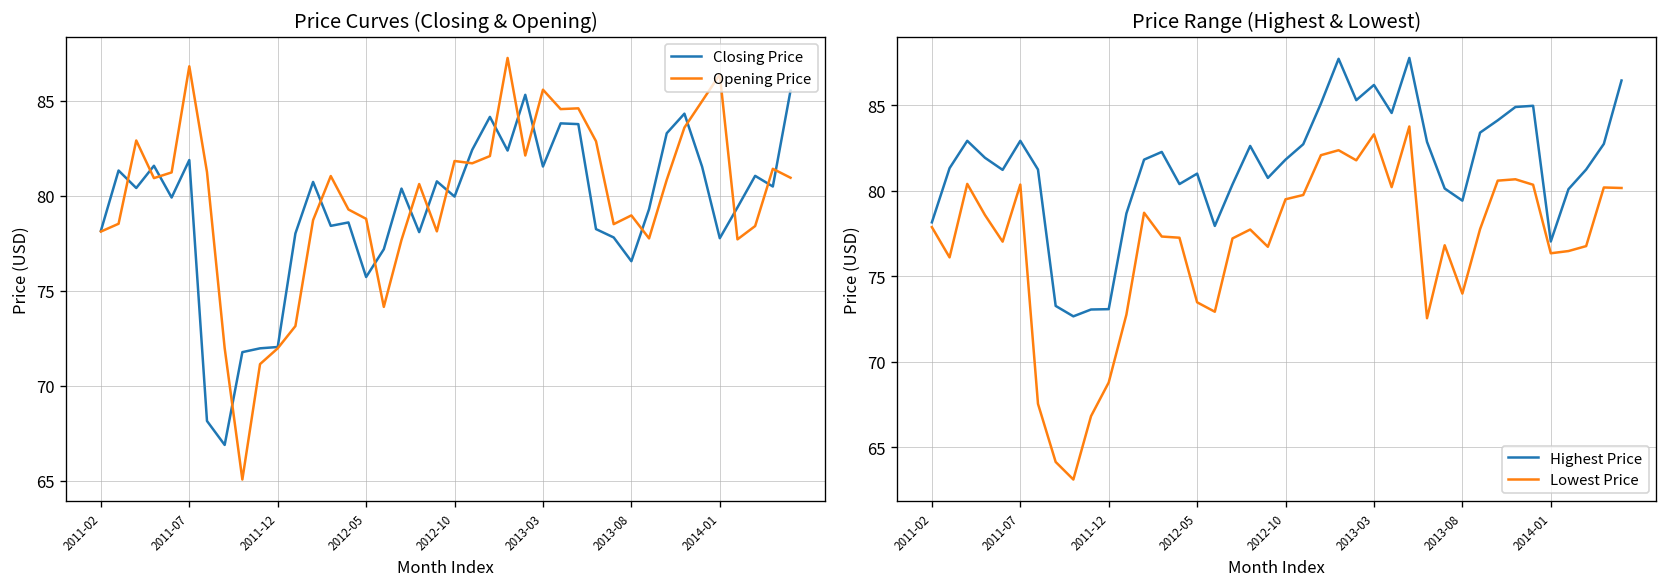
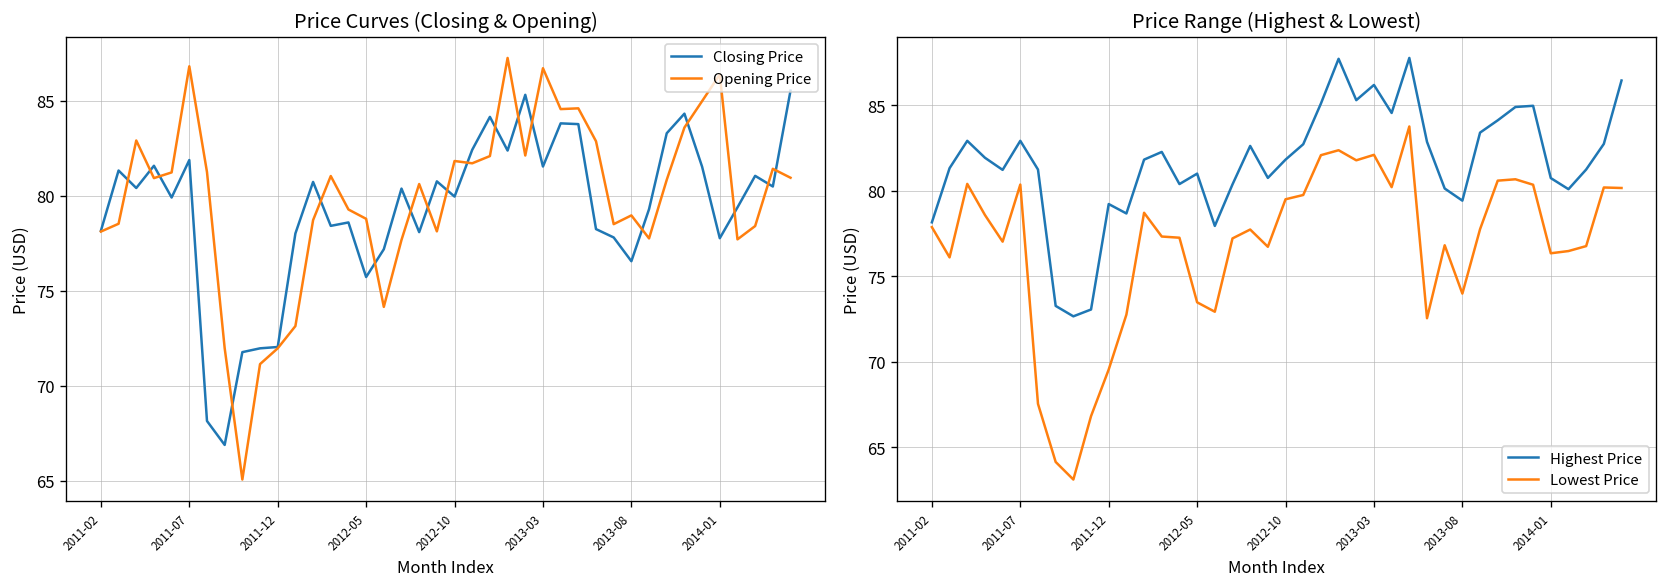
  {
    "Price Curves (Closing & Opening)": {
      "Closing Price": {
        "2011-07": 81.9,
        "2012-05": 75.7,
        "2012-10": 80.0,
        "2013-03": 81.5,
        "2013-08": 76.6,
        "2014-01": 77.8
      },
      "Opening Price": {
        "2011-07": 86.8,
        "2012-05": 78.8,
        "2012-10": 81.8,
-       "2013-03": 85.6,
+       "2013-03": 86.7,
        "2013-08": 79.0
      }
    },
    "Price Range (Highest & Lowest)": {
      "Highest Price": {
        "2011-02": 78.2,
        "2011-07": 82.9,
-       "2011-12": 73.1,
+       "2011-12": 79.2,
        "2012-05": 81.0,
        "2012-10": 81.8,
        "2013-03": 86.2,
        "2013-08": 79.4,
-       "2014-01": 77.0
+       "2014-01": 80.7
      },
      "Lowest Price": {
        "2011-02": 77.9,
        "2011-07": 80.4,
-       "2011-12": 68.8,
+       "2011-12": 69.5,
        "2012-05": 73.5,
        "2012-10": 79.5,
-       "2013-03": 83.3,
+       "2013-03": 82.1,
        "2013-08": 74.0,
        "2014-01": 76.3
      }
    }
  }
